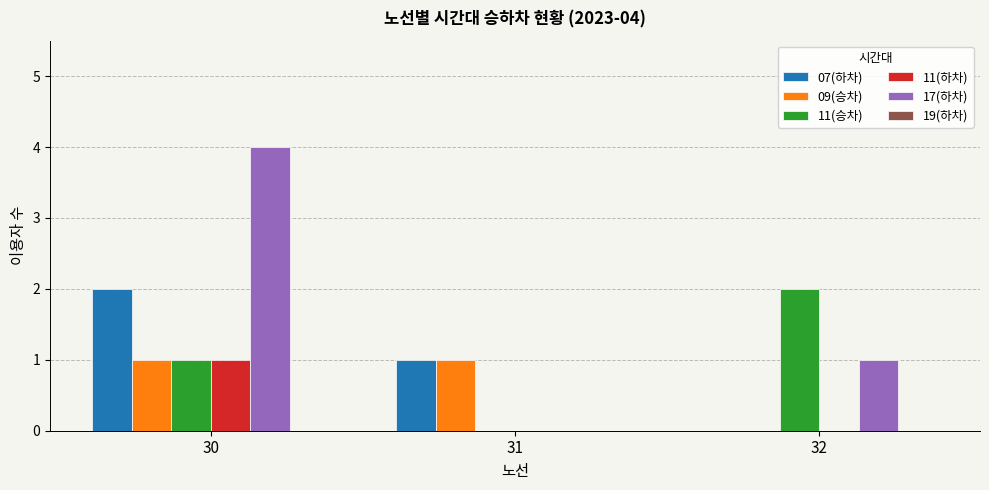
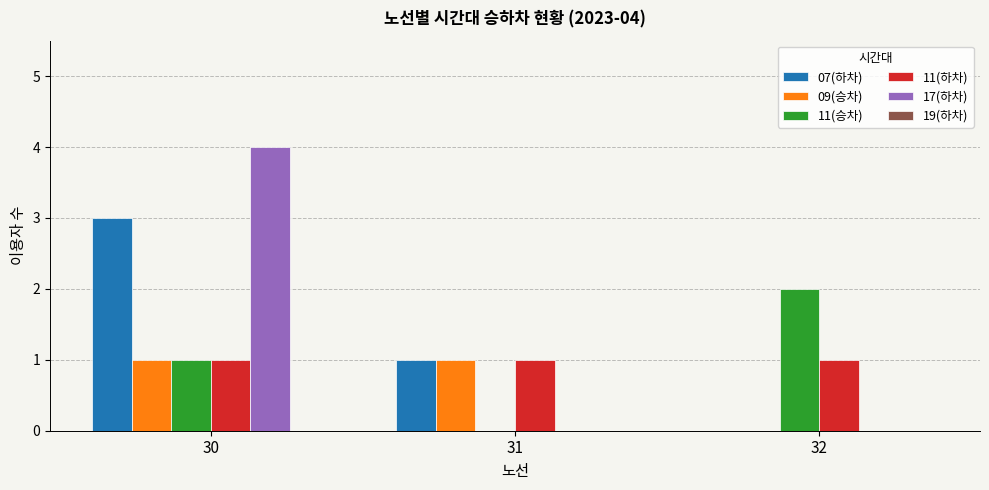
  {
    "07(하차)": {
-     "30": 2,
+     "30": 3,
      "31": 1,
      "32": 0
    },
    "09(승차)": {
      "30": 1,
      "31": 1,
      "32": 0
    },
    "11(승차)": {
      "30": 1,
      "31": 0,
      "32": 2
    },
    "11(하차)": {
      "30": 1,
-     "31": 0,
-     "32": 0
+     "31": 1,
+     "32": 1
    },
    "17(하차)": {
      "30": 4,
      "31": 0,
-     "32": 1
+     "32": 0
    },
    "19(하차)": {
      "30": 0,
      "31": 0,
      "32": 0
    }
  }
